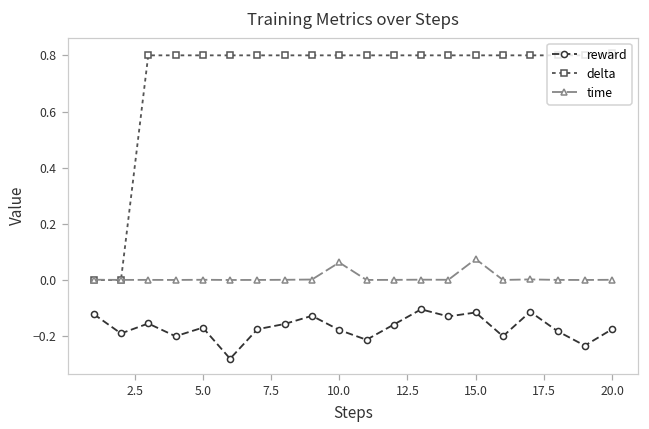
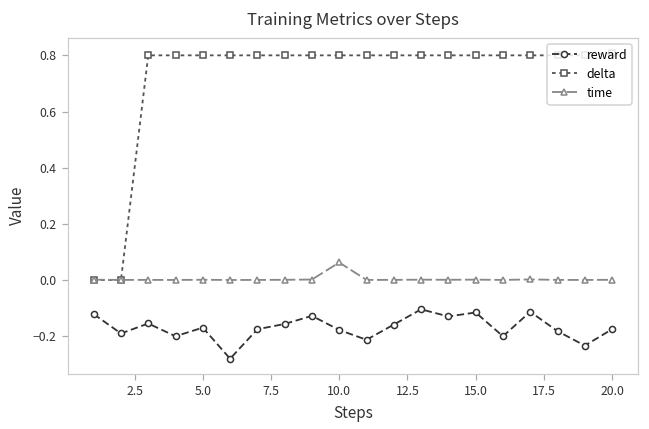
  {
    "time": {
      "5.0": 0.00,
      "10.0": 0.06,
-     "15.0": 0.07,
+     "15.0": 0.00,
      "20.0": 0.00
    }
  }
